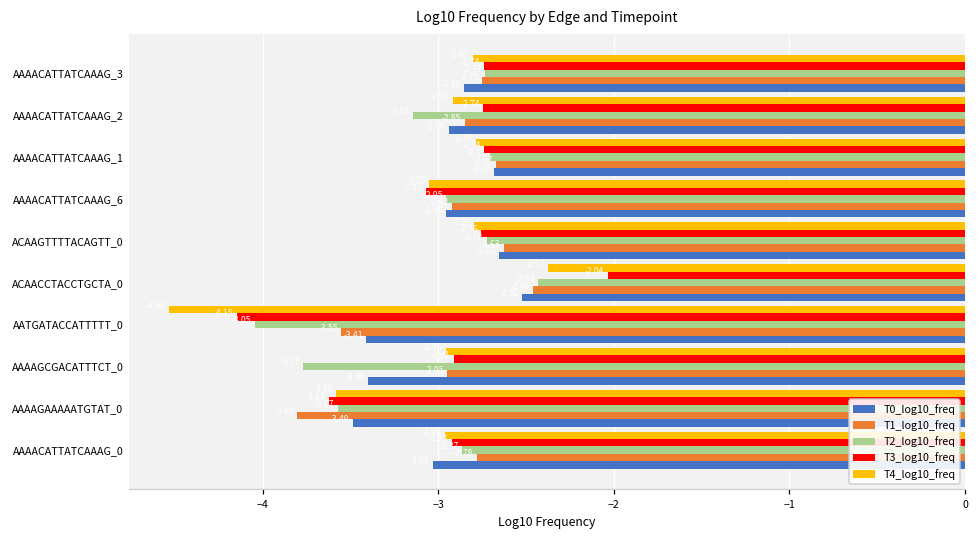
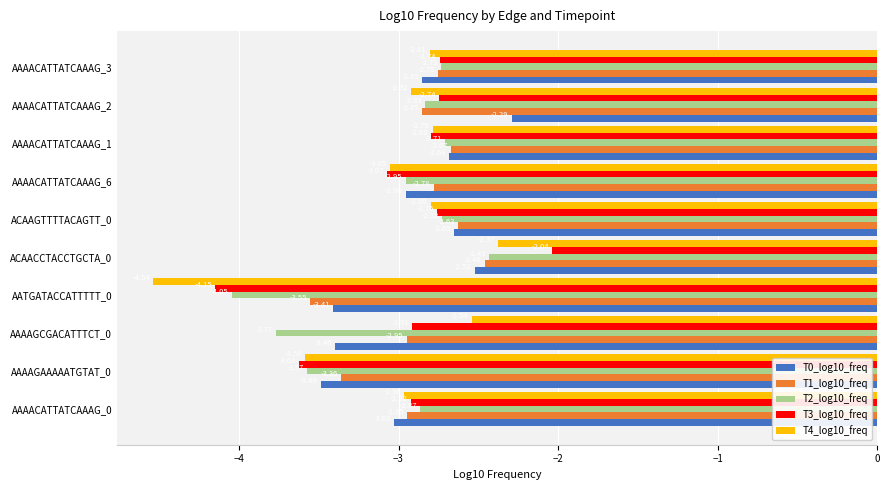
  {
    "T0_log10_freq": {
      "AAAACATTATCAAAG_3": -2.85,
-     "AAAACATTATCAAAG_2": -2.94,
+     "AAAACATTATCAAAG_2": -2.29,
      "AAAACATTATCAAAG_1": -2.68,
      "AAAACATTATCAAAG_6": -2.96,
      "ACAAGTTTTACAGTT_0": -2.65,
      "ACAACCTACCTGCTA_0": -2.52,
      "AATGATACCATTTTT_0": -3.41,
      "AAAAGCGACATTTCT_0": -3.40,
      "AAAAGAAAAATGTAT_0": -3.49,
      "AAAACATTATCAAAG_0": -3.03
    },
    "T1_log10_freq": {
      "AAAACATTATCAAAG_3": -2.75,
      "AAAACATTATCAAAG_2": -2.85,
      "AAAACATTATCAAAG_1": -2.67,
-     "AAAACATTATCAAAG_6": -2.92,
+     "AAAACATTATCAAAG_6": -2.78,
      "ACAAGTTTTACAGTT_0": -2.63,
      "ACAACCTACCTGCTA_0": -2.46,
      "AATGATACCATTTTT_0": -3.55,
      "AAAAGCGACATTTCT_0": -2.95,
-     "AAAAGAAAAATGTAT_0": -3.80,
-     "AAAACATTATCAAAG_0": -2.78
+     "AAAAGAAAAATGTAT_0": -3.36,
+     "AAAACATTATCAAAG_0": -2.95
    },
    "T2_log10_freq": {
      "AAAACATTATCAAAG_3": -2.73,
-     "AAAACATTATCAAAG_2": -3.15,
+     "AAAACATTATCAAAG_2": -2.83,
      "AAAACATTATCAAAG_1": -2.71,
      "AAAACATTATCAAAG_6": -2.95,
      "ACAAGTTTTACAGTT_0": -2.72,
      "ACAACCTACCTGCTA_0": -2.43,
      "AATGATACCATTTTT_0": -4.05,
      "AAAAGCGACATTTCT_0": -3.77,
      "AAAAGAAAAATGTAT_0": -3.57,
      "AAAACATTATCAAAG_0": -2.87
    },
    "T3_log10_freq": {
-     "AAAACATTATCAAAG_1": -2.74,
+     "AAAACATTATCAAAG_1": -2.80,
      "AAAACATTATCAAAG_6": -3.07,
      "ACAAGTTTTACAGTT_0": -2.76,
      "AAAAGCGACATTTCT_0": -2.91,
      "AAAAGAAAAATGTAT_0": -3.63,
      "AAAACATTATCAAAG_0": -2.92
    },
    "T4_log10_freq": {
      "AAAACATTATCAAAG_3": -2.81,
      "AAAACATTATCAAAG_1": -2.79,
      "AAAACATTATCAAAG_6": -3.05,
      "ACAAGTTTTACAGTT_0": -2.80,
-     "AAAAGCGACATTTCT_0": -2.96,
+     "AAAAGCGACATTTCT_0": -2.54,
      "AAAAGAAAAATGTAT_0": -3.58,
      "AAAACATTATCAAAG_0": -2.96
    }
  }
